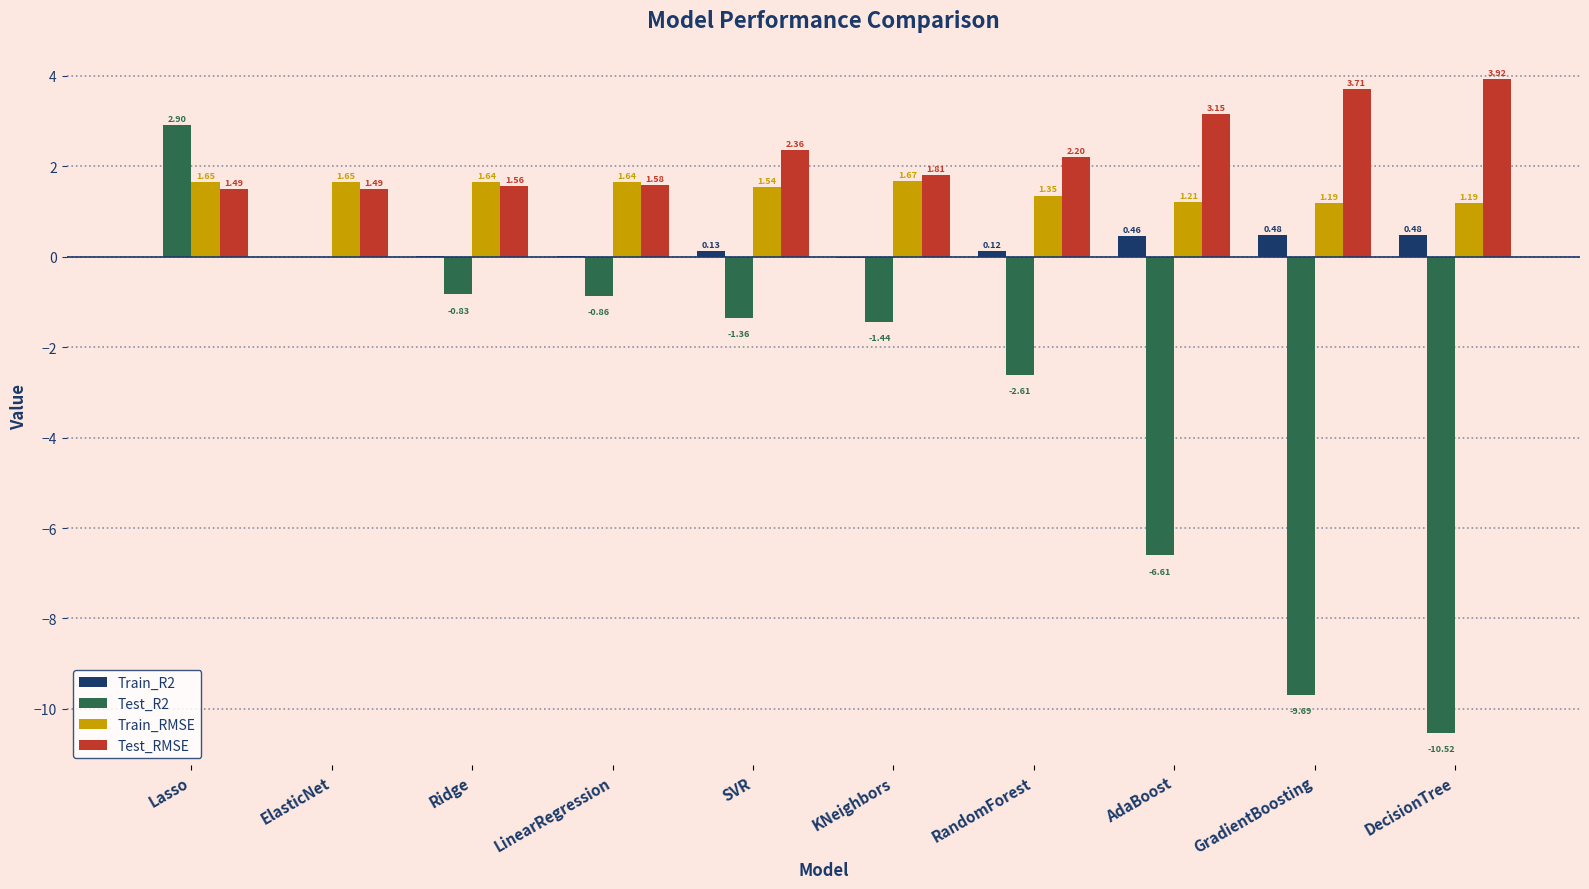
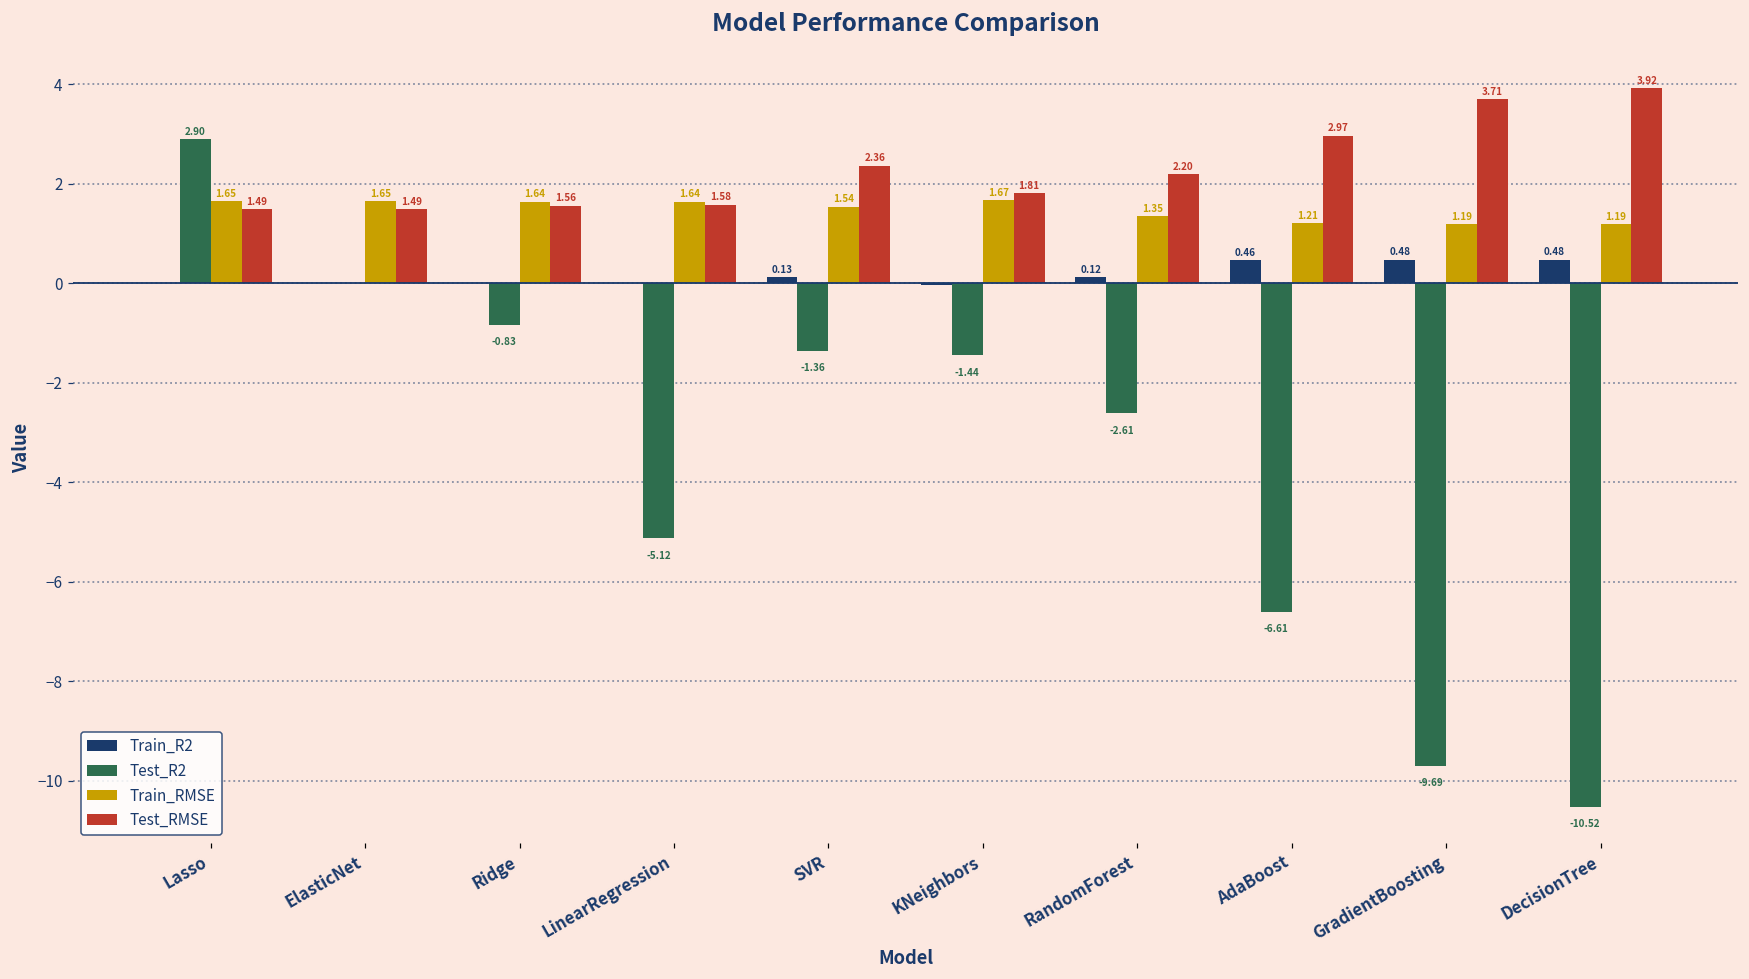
  {
    "Train_R2": {
      "SVR": 0.13,
      "RandomForest": 0.12,
      "AdaBoost": 0.46,
      "GradientBoosting": 0.48,
      "DecisionTree": 0.48
    },
    "Test_R2": {
      "Lasso": 2.90,
      "Ridge": -0.83,
-     "LinearRegression": -0.86,
+     "LinearRegression": -5.12,
      "SVR": -1.36,
      "KNeighbors": -1.44,
      "RandomForest": -2.61,
      "AdaBoost": -6.61,
      "GradientBoosting": -9.69,
      "DecisionTree": -10.52
    },
    "Train_RMSE": {
      "Lasso": 1.65,
      "ElasticNet": 1.65,
      "Ridge": 1.64,
      "LinearRegression": 1.64,
      "SVR": 1.54,
      "KNeighbors": 1.67,
      "RandomForest": 1.35,
      "AdaBoost": 1.21,
      "GradientBoosting": 1.19,
      "DecisionTree": 1.19
    },
    "Test_RMSE": {
      "Lasso": 1.49,
      "ElasticNet": 1.49,
      "Ridge": 1.56,
      "LinearRegression": 1.58,
      "SVR": 2.36,
      "KNeighbors": 1.81,
      "RandomForest": 2.20,
-     "AdaBoost": 3.15,
+     "AdaBoost": 2.97,
      "GradientBoosting": 3.71,
      "DecisionTree": 3.92
    }
  }
